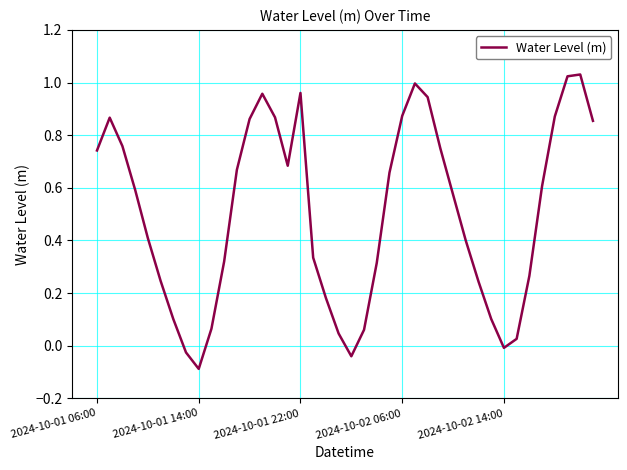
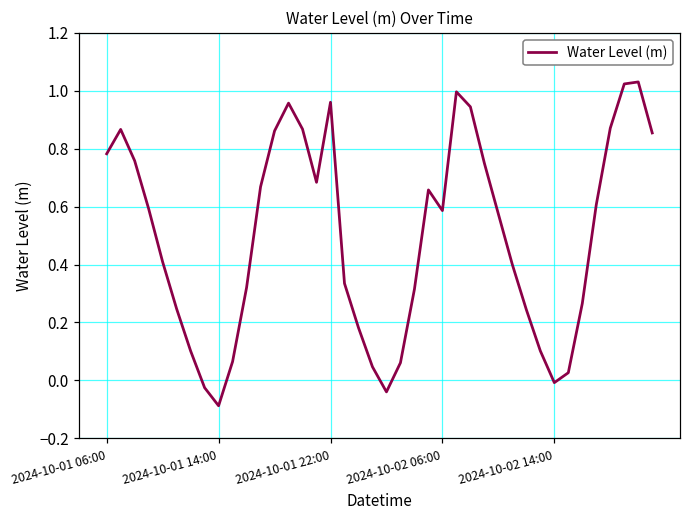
  {
-   "2024-10-01 06:00": 0.74,
+   "2024-10-01 06:00": 0.78,
    "2024-10-01 14:00": -0.09,
    "2024-10-01 22:00": 0.96,
-   "2024-10-02 06:00": 0.87,
+   "2024-10-02 06:00": 0.59,
    "2024-10-02 14:00": -0.01
  }
